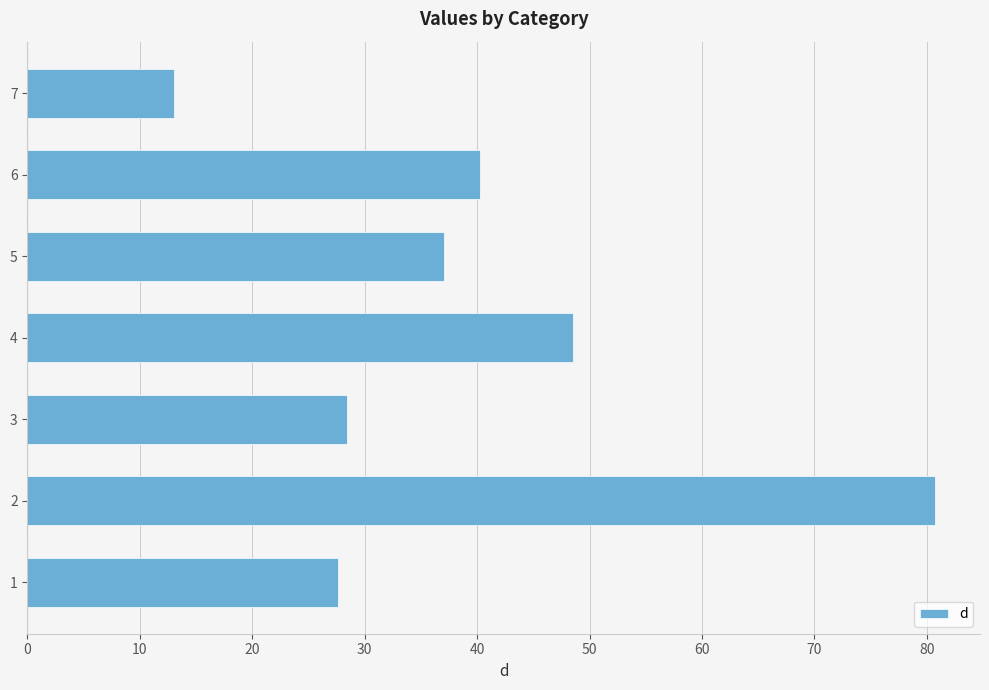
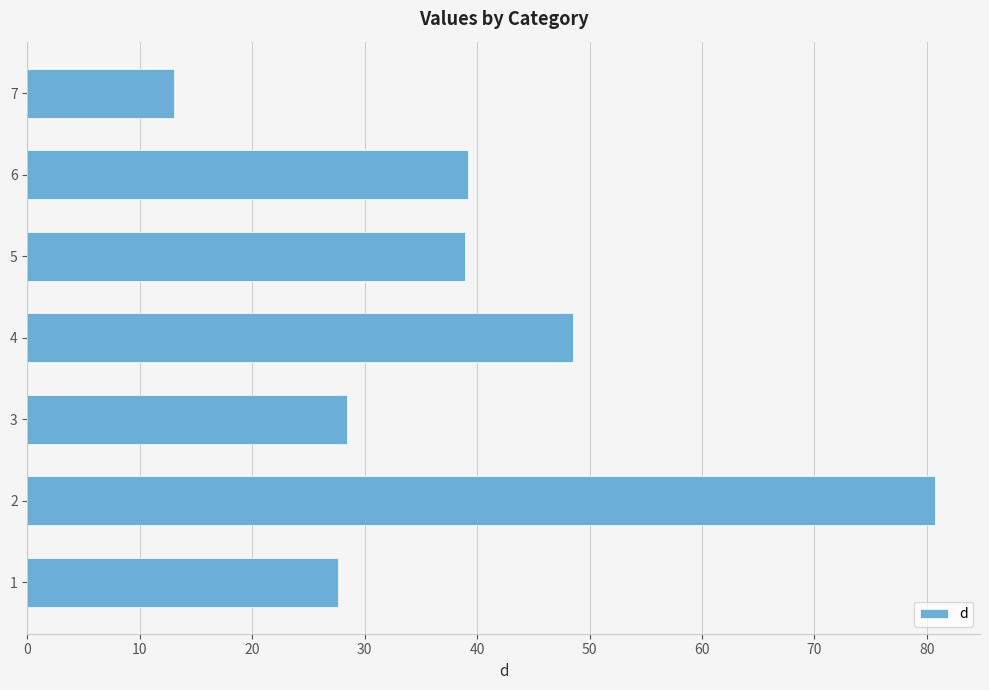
  {
    "7": 13.0,
-   "6": 40.2,
-   "5": 37.0,
+   "6": 39.2,
+   "5": 39.0,
    "4": 48.5,
    "3": 28.4,
    "2": 80.7,
    "1": 27.7
  }
